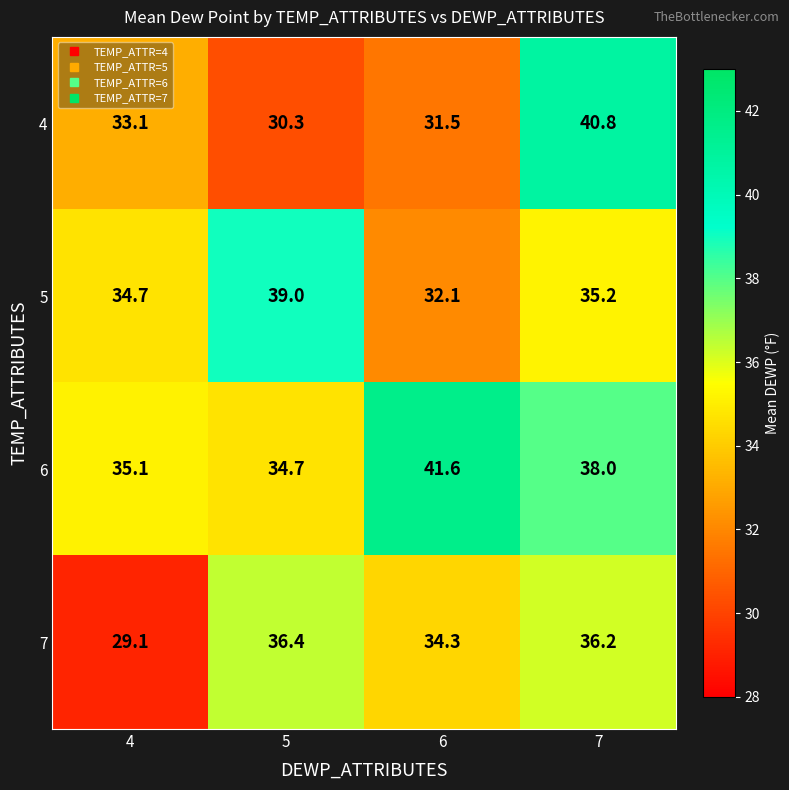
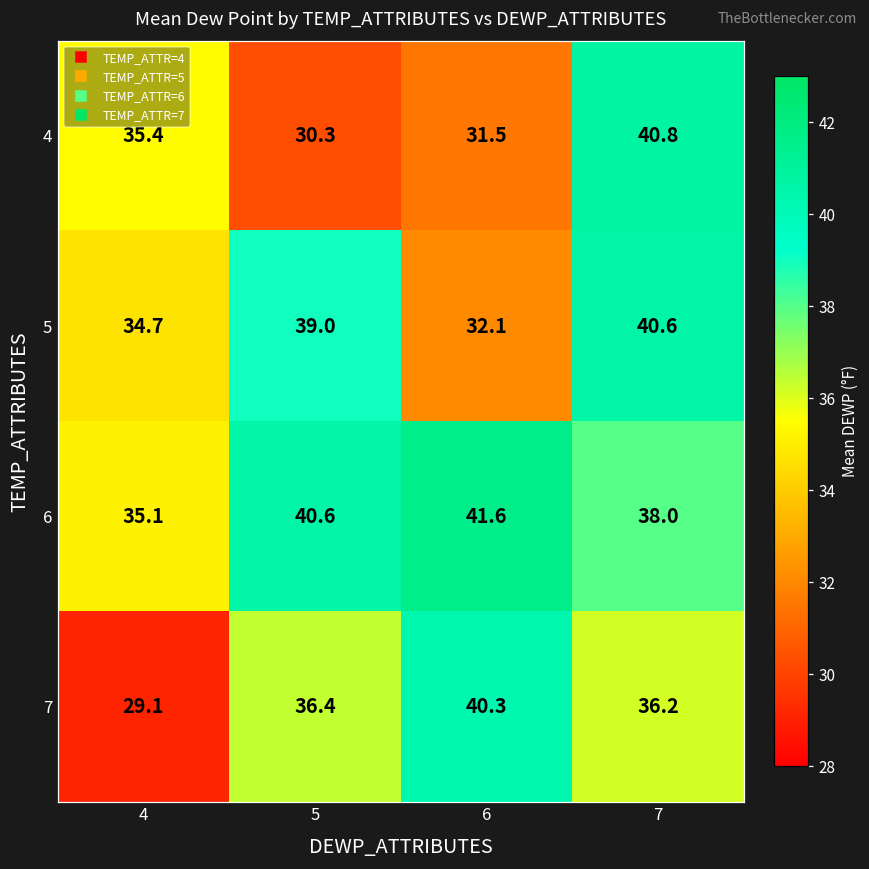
  {
    "4": {
-     "4": 33.1,
+     "4": 35.4,
      "5": 30.3,
      "6": 31.5,
      "7": 40.8
    },
    "5": {
      "4": 34.7,
      "5": 39.0,
      "6": 32.1,
-     "7": 35.2
+     "7": 40.6
    },
    "6": {
      "4": 35.1,
-     "5": 34.7,
+     "5": 40.6,
      "6": 41.6,
      "7": 38.0
    },
    "7": {
      "4": 29.1,
      "5": 36.4,
-     "6": 34.3,
+     "6": 40.3,
      "7": 36.2
    }
  }
